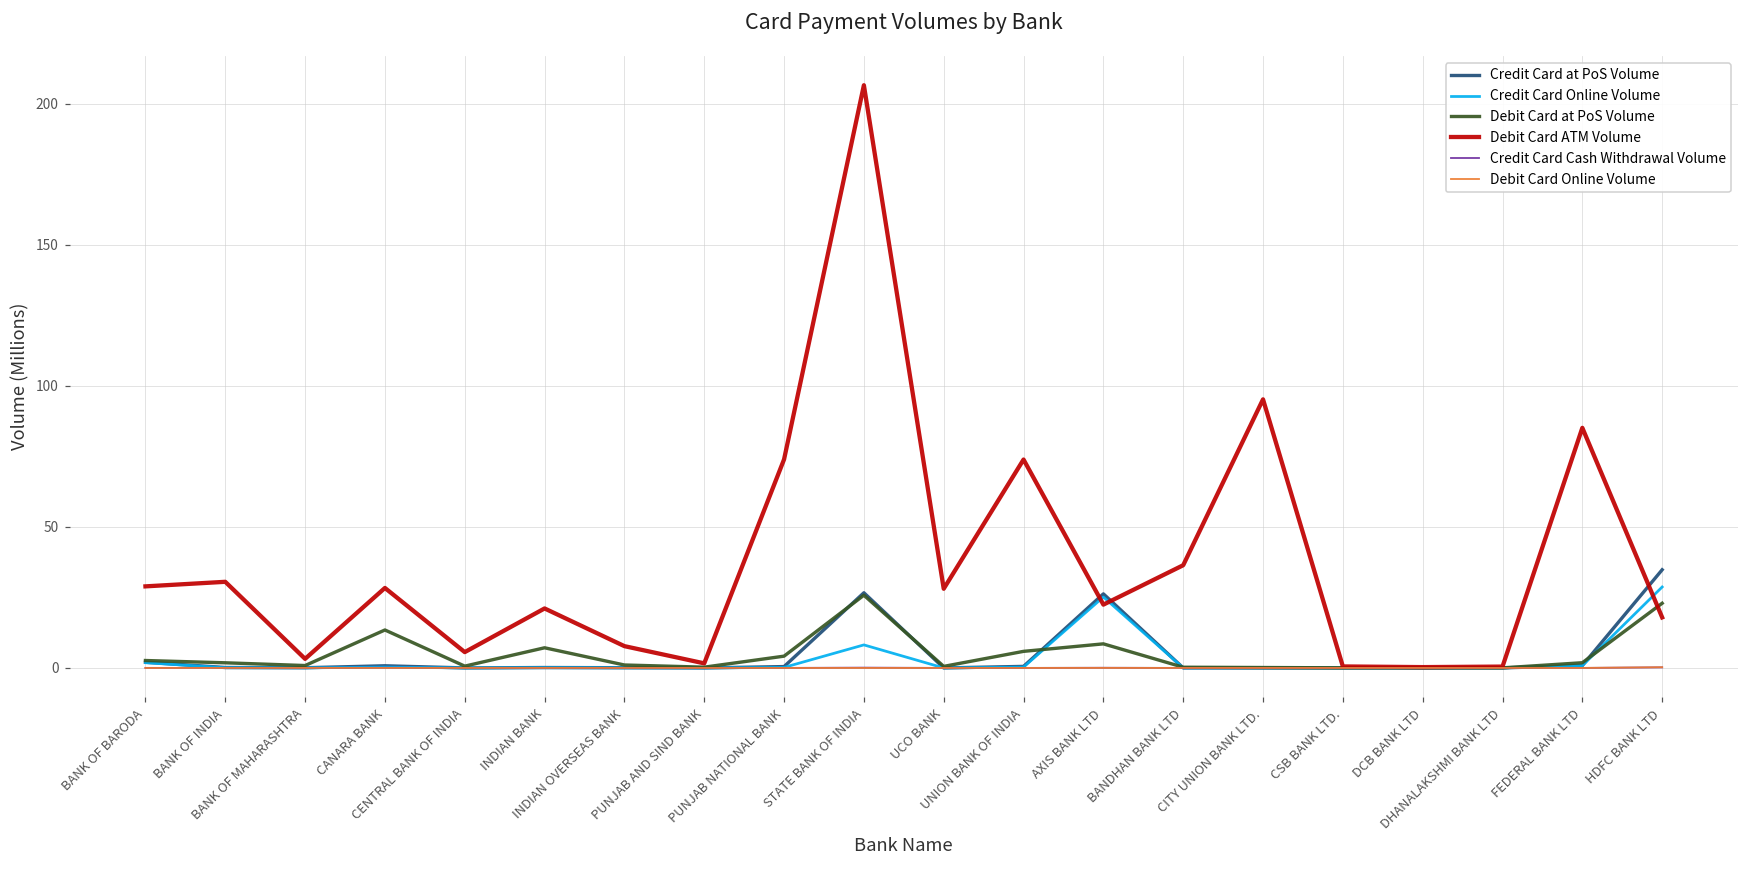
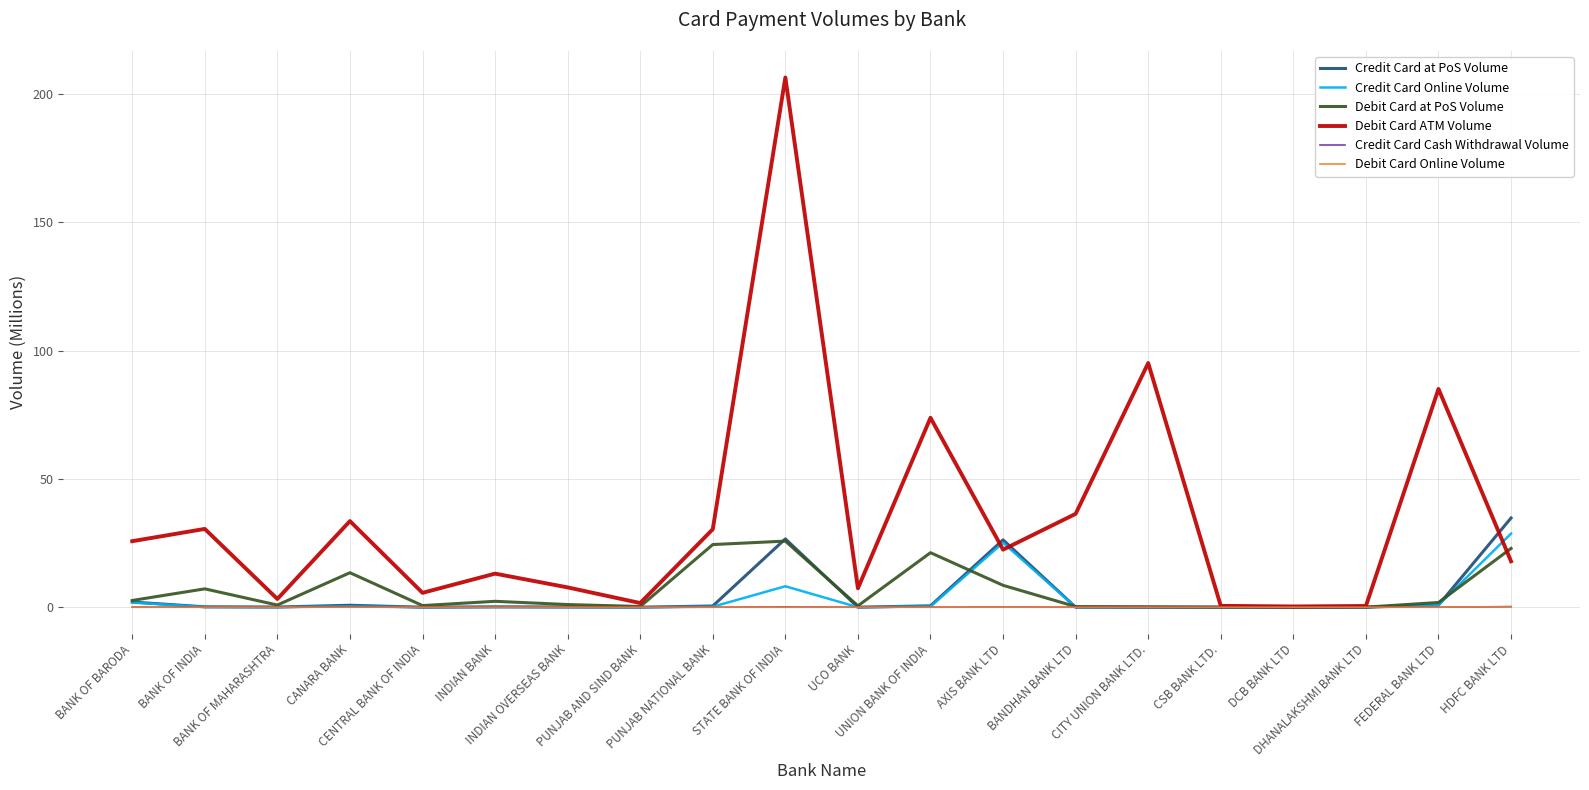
  {
    "Credit Card at PoS Volume": {
      "AXIS BANK LTD": 26,
      "HDFC BANK LTD": 35
    },
    "Credit Card Online Volume": {
      "STATE BANK OF INDIA": 8,
      "AXIS BANK LTD": 25,
      "HDFC BANK LTD": 29
    },
    "Debit Card at PoS Volume": {
-     "BANK OF INDIA": 2,
+     "BANK OF INDIA": 7,
      "CANARA BANK": 13,
-     "INDIAN BANK": 7,
-     "PUNJAB NATIONAL BANK": 4,
-     "UNION BANK OF INDIA": 6,
+     "INDIAN BANK": 2,
+     "PUNJAB NATIONAL BANK": 24,
+     "UNION BANK OF INDIA": 21,
      "AXIS BANK LTD": 9,
      "FEDERAL BANK LTD": 2,
      "HDFC BANK LTD": 23
    },
    "Debit Card ATM Volume": {
-     "BANK OF BARODA": 29,
+     "BANK OF BARODA": 26,
      "BANK OF INDIA": 31,
      "BANK OF MAHARASHTRA": 3,
-     "CANARA BANK": 28,
+     "CANARA BANK": 34,
      "CENTRAL BANK OF INDIA": 6,
-     "INDIAN BANK": 21,
+     "INDIAN BANK": 13,
      "INDIAN OVERSEAS BANK": 8,
      "PUNJAB AND SIND BANK": 2,
-     "PUNJAB NATIONAL BANK": 74,
+     "PUNJAB NATIONAL BANK": 30,
      "STATE BANK OF INDIA": 207,
-     "UCO BANK": 28,
+     "UCO BANK": 7,
      "UNION BANK OF INDIA": 74,
      "AXIS BANK LTD": 22,
      "BANDHAN BANK LTD": 36,
      "CITY UNION BANK LTD.": 95,
      "FEDERAL BANK LTD": 85,
      "HDFC BANK LTD": 18
    },
    "Debit Card Online Volume": {
      "BANK OF BARODA": 0,
      "STATE BANK OF INDIA": 0,
      "AXIS BANK LTD": 0,
      "HDFC BANK LTD": 0
    }
  }
